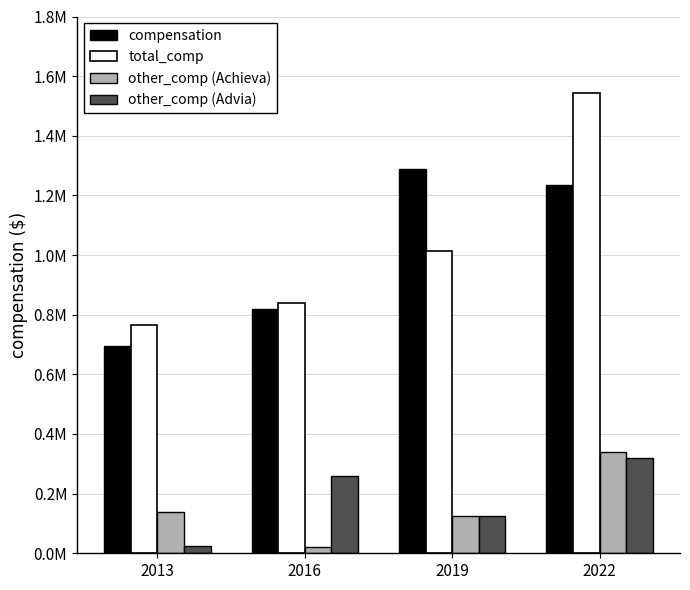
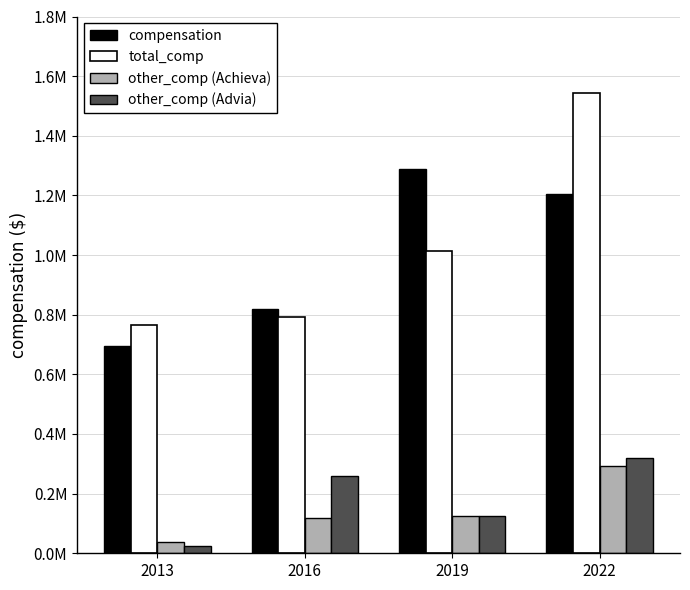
  {
    "compensation": {
      "2013": 690000,
      "2016": 820000,
      "2019": 1290000,
-     "2022": 1240000
+     "2022": 1210000
    },
    "total_comp": {
      "2013": 770000,
-     "2016": 840000,
+     "2016": 790000,
      "2019": 1010000,
      "2022": 1540000
    },
    "other_comp (Achieva)": {
-     "2013": 140000,
-     "2016": 20000,
+     "2013": 40000,
+     "2016": 120000,
      "2019": 120000,
-     "2022": 340000
+     "2022": 290000
    },
    "other_comp (Advia)": {
      "2013": 20000,
      "2016": 260000,
      "2019": 130000,
      "2022": 320000
    }
  }
